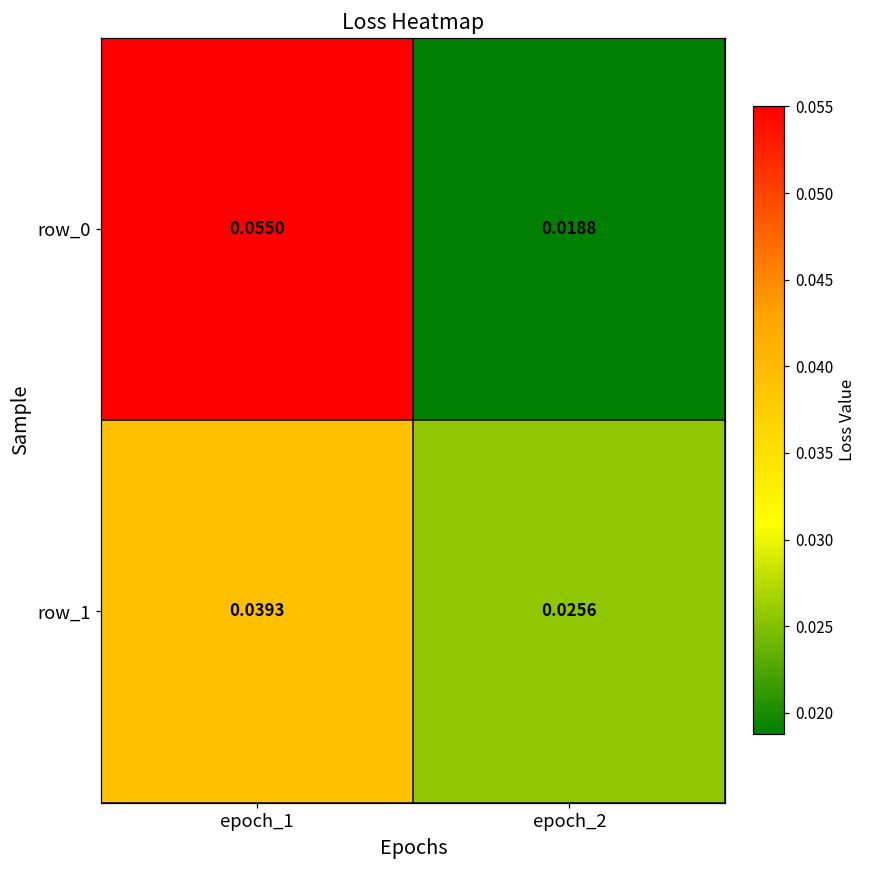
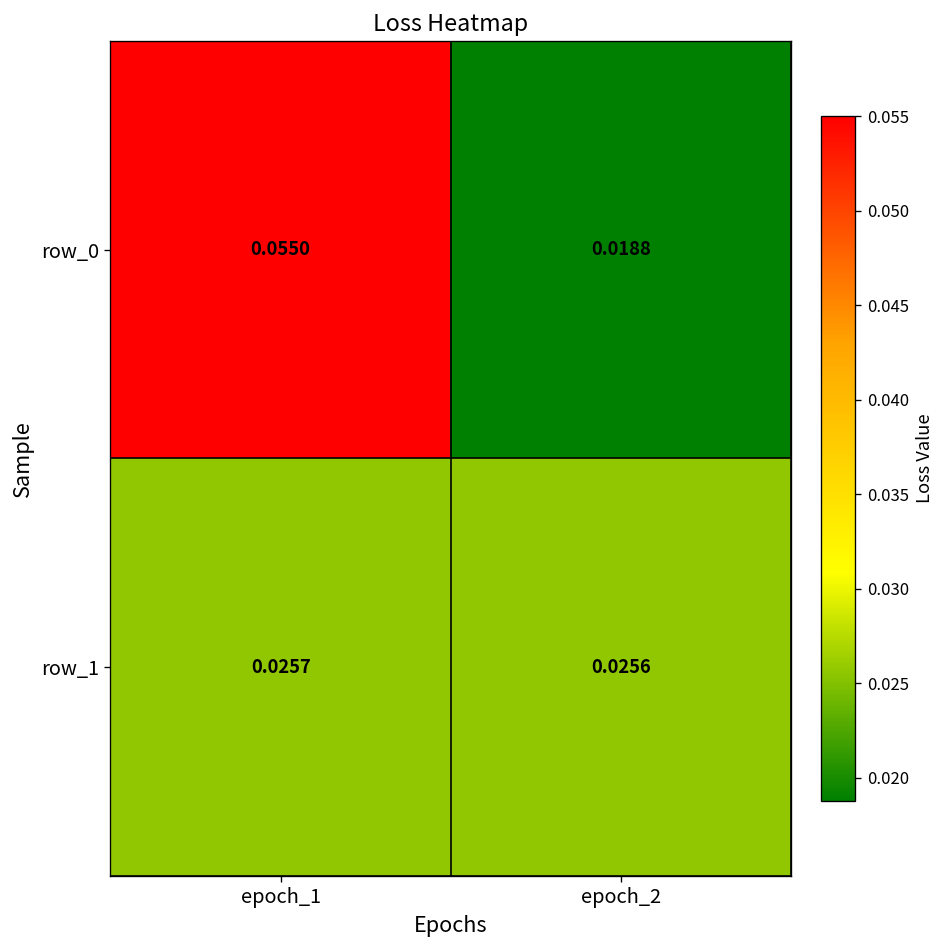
  {
    "row_0": {
      "epoch_1": 0.0550,
      "epoch_2": 0.0188
    },
    "row_1": {
-     "epoch_1": 0.0393,
+     "epoch_1": 0.0257,
      "epoch_2": 0.0256
    }
  }
